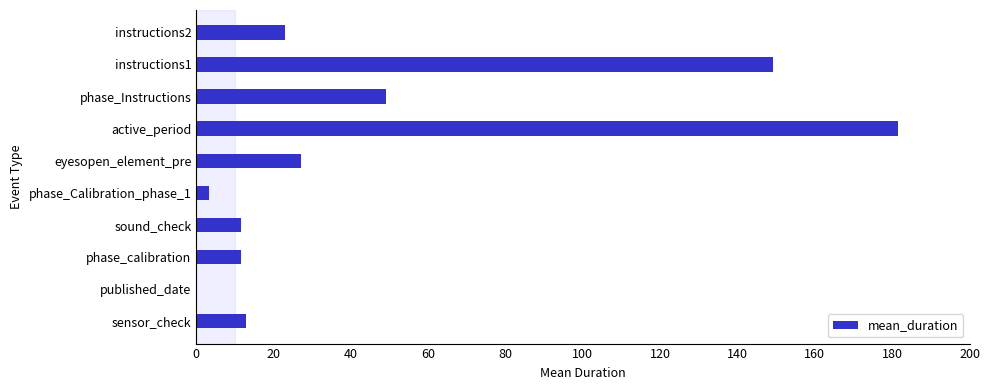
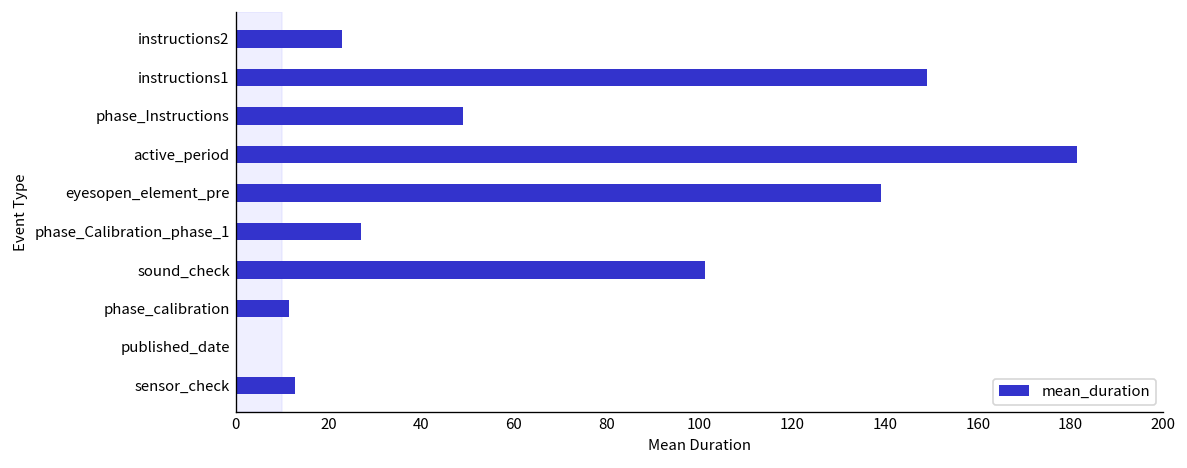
  {
    "instructions2": 23,
    "instructions1": 149,
    "phase_Instructions": 49,
    "active_period": 181,
-   "eyesopen_element_pre": 27,
-   "phase_Calibration_phase_1": 3,
-   "sound_check": 12,
+   "eyesopen_element_pre": 139,
+   "phase_Calibration_phase_1": 27,
+   "sound_check": 101,
    "phase_calibration": 12,
    "published_date": 0,
    "sensor_check": 13
  }
